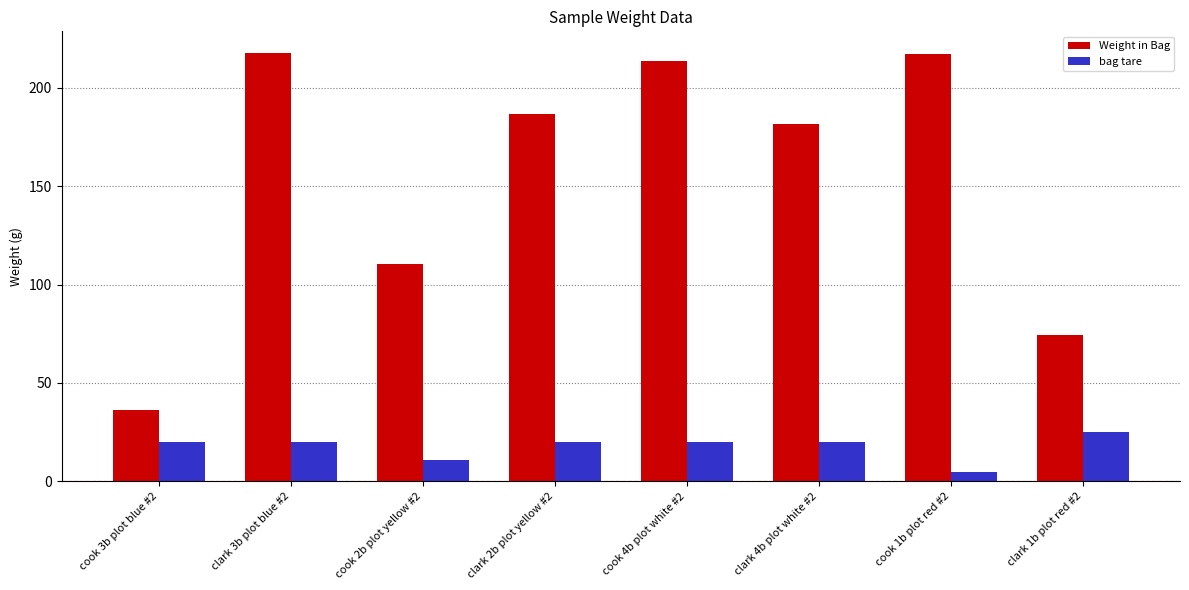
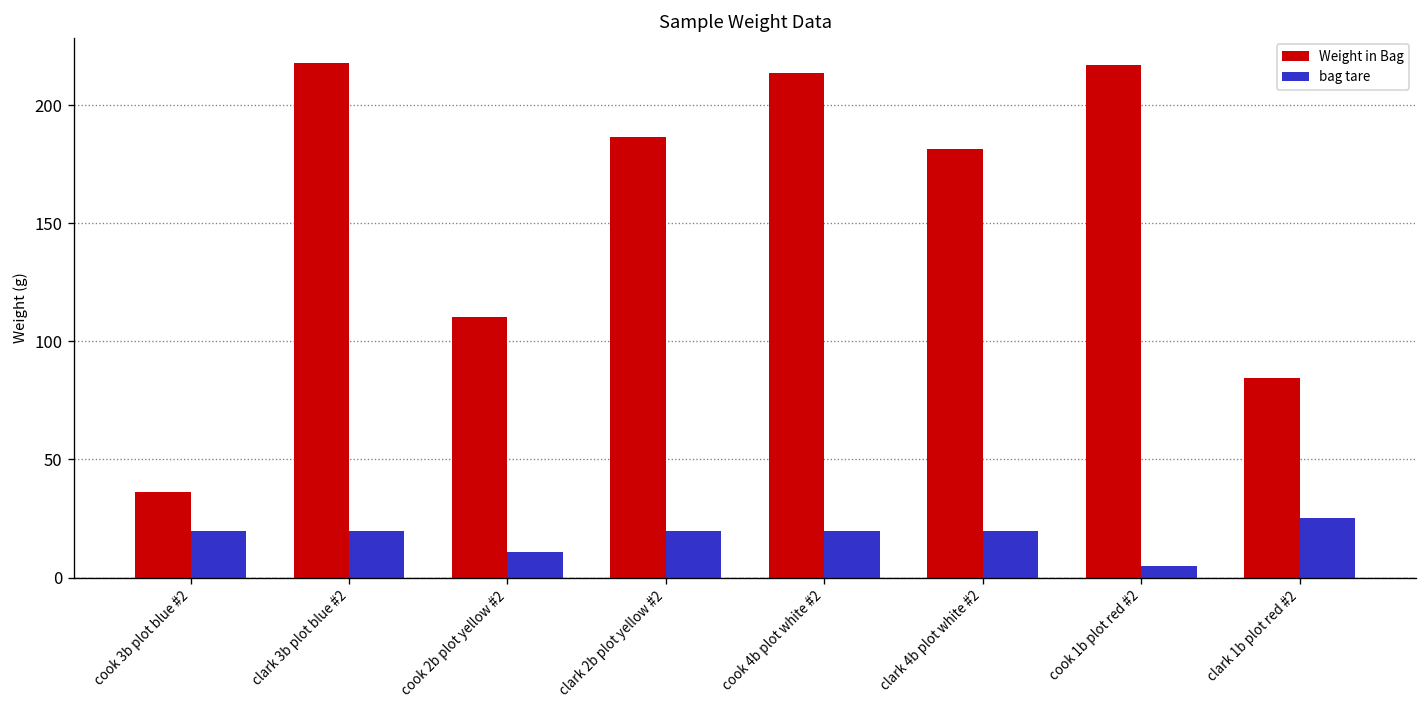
  {
    "Weight in Bag": {
      "cook 3b plot blue #2": 36,
      "clark 3b plot blue #2": 218,
      "cook 2b plot yellow #2": 110,
      "clark 2b plot yellow #2": 187,
      "cook 4b plot white #2": 214,
      "clark 4b plot white #2": 182,
      "cook 1b plot red #2": 217,
-     "clark 1b plot red #2": 75
+     "clark 1b plot red #2": 85
    },
    "bag tare": {
      "cook 3b plot blue #2": 20,
      "clark 3b plot blue #2": 20,
      "cook 2b plot yellow #2": 11,
      "clark 2b plot yellow #2": 20,
      "cook 4b plot white #2": 20,
      "clark 4b plot white #2": 20,
      "cook 1b plot red #2": 5,
      "clark 1b plot red #2": 25
    }
  }
